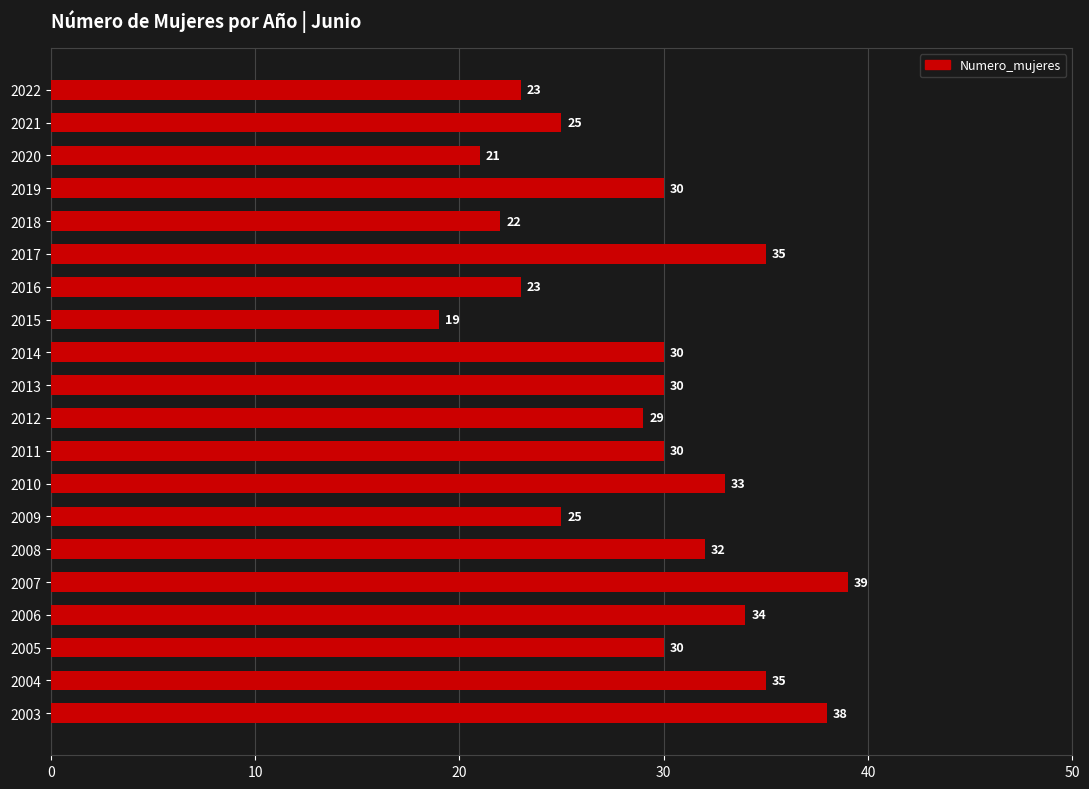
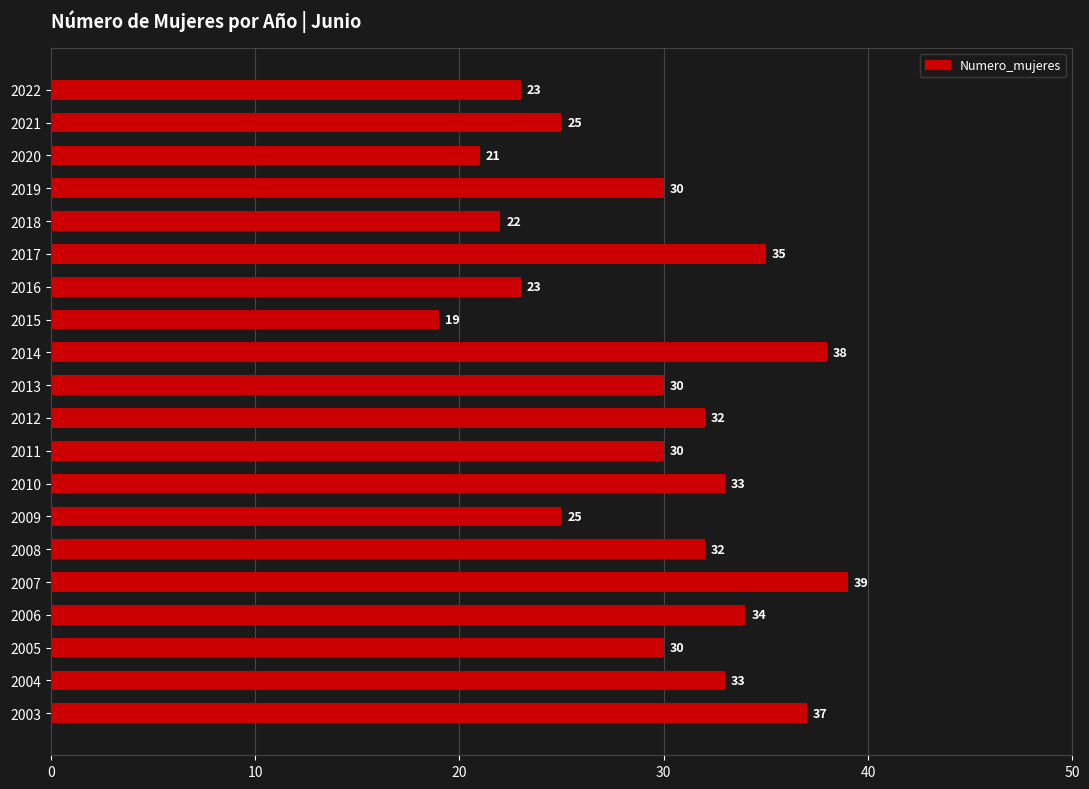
  {
    "2022": 23,
    "2021": 25,
    "2020": 21,
    "2019": 30,
    "2018": 22,
    "2017": 35,
    "2016": 23,
    "2015": 19,
-   "2014": 30,
+   "2014": 38,
    "2013": 30,
-   "2012": 29,
+   "2012": 32,
    "2011": 30,
    "2010": 33,
    "2009": 25,
    "2008": 32,
    "2007": 39,
    "2006": 34,
    "2005": 30,
-   "2004": 35,
-   "2003": 38
+   "2004": 33,
+   "2003": 37
  }
